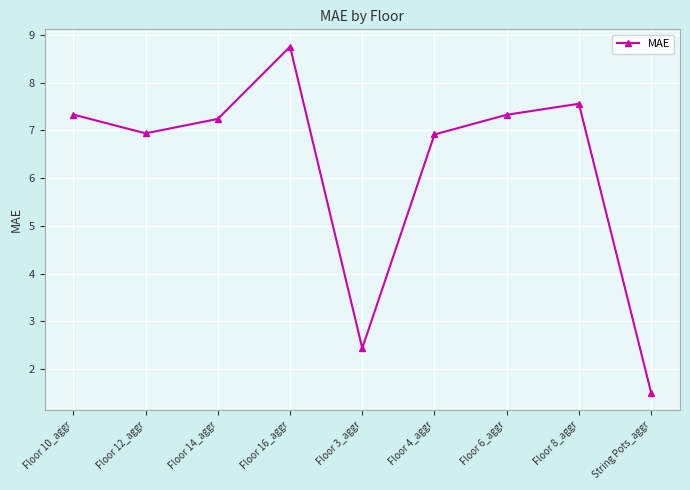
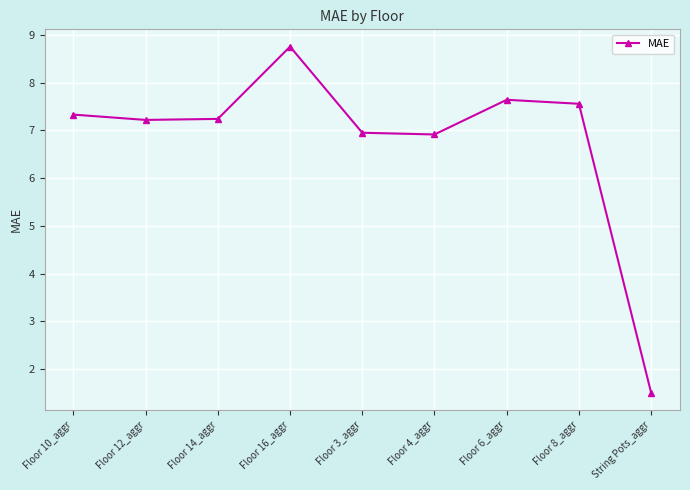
  {
    "Floor 10_aggr": 7.3,
-   "Floor 12_aggr": 6.9,
+   "Floor 12_aggr": 7.2,
    "Floor 14_aggr": 7.2,
    "Floor 16_aggr": 8.8,
-   "Floor 3_aggr": 2.4,
+   "Floor 3_aggr": 7.0,
    "Floor 4_aggr": 6.9,
-   "Floor 6_aggr": 7.3,
+   "Floor 6_aggr": 7.6,
    "Floor 8_aggr": 7.6,
    "String Pots_aggr": 1.5
  }
